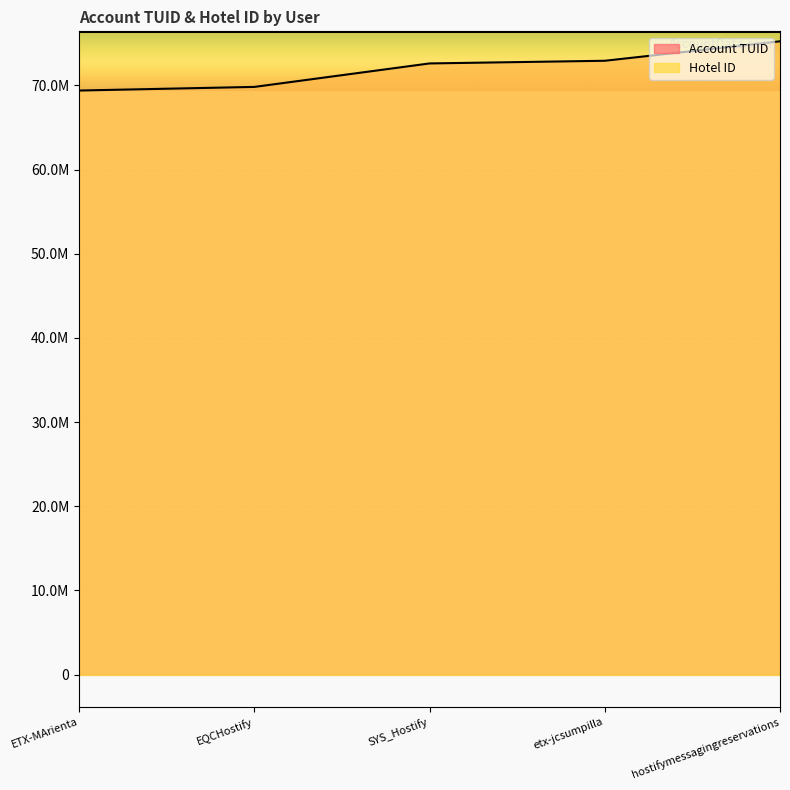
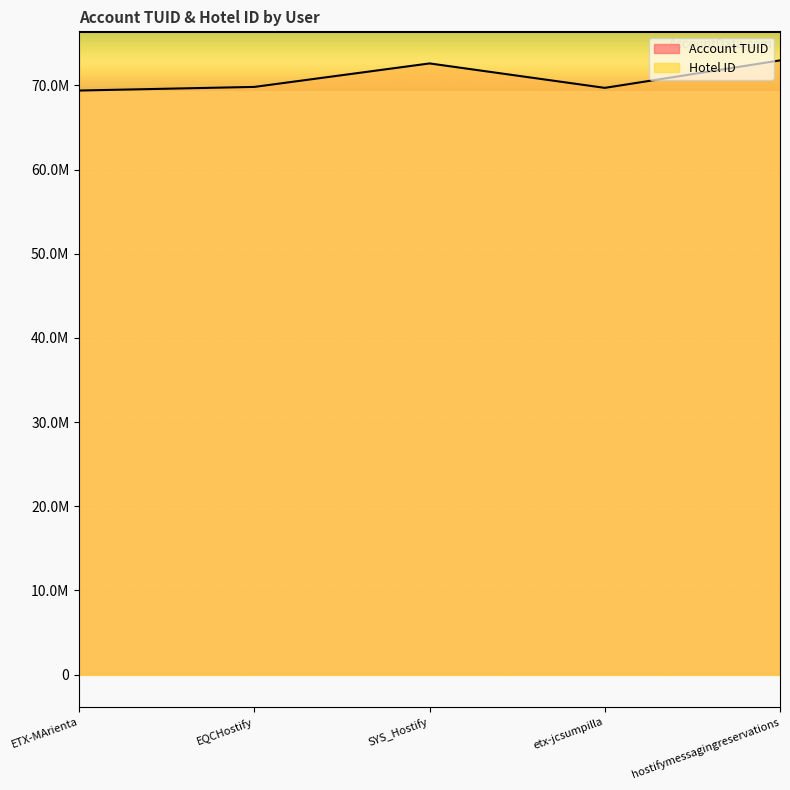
  {
    "Account TUID": {
      "ETX-MArienta": 69000000,
      "EQCHostify": 70000000,
      "SYS_Hostify": 73000000,
-     "etx-jcsumpilla": 73000000,
-     "hostifymessagingreservations": 75000000
+     "etx-jcsumpilla": 70000000,
+     "hostifymessagingreservations": 73000000
    },
    "Hotel ID": {
      "ETX-MArienta": 76000000,
      "EQCHostify": 76000000,
      "SYS_Hostify": 76000000,
      "etx-jcsumpilla": 76000000,
      "hostifymessagingreservations": 76000000
    }
  }
